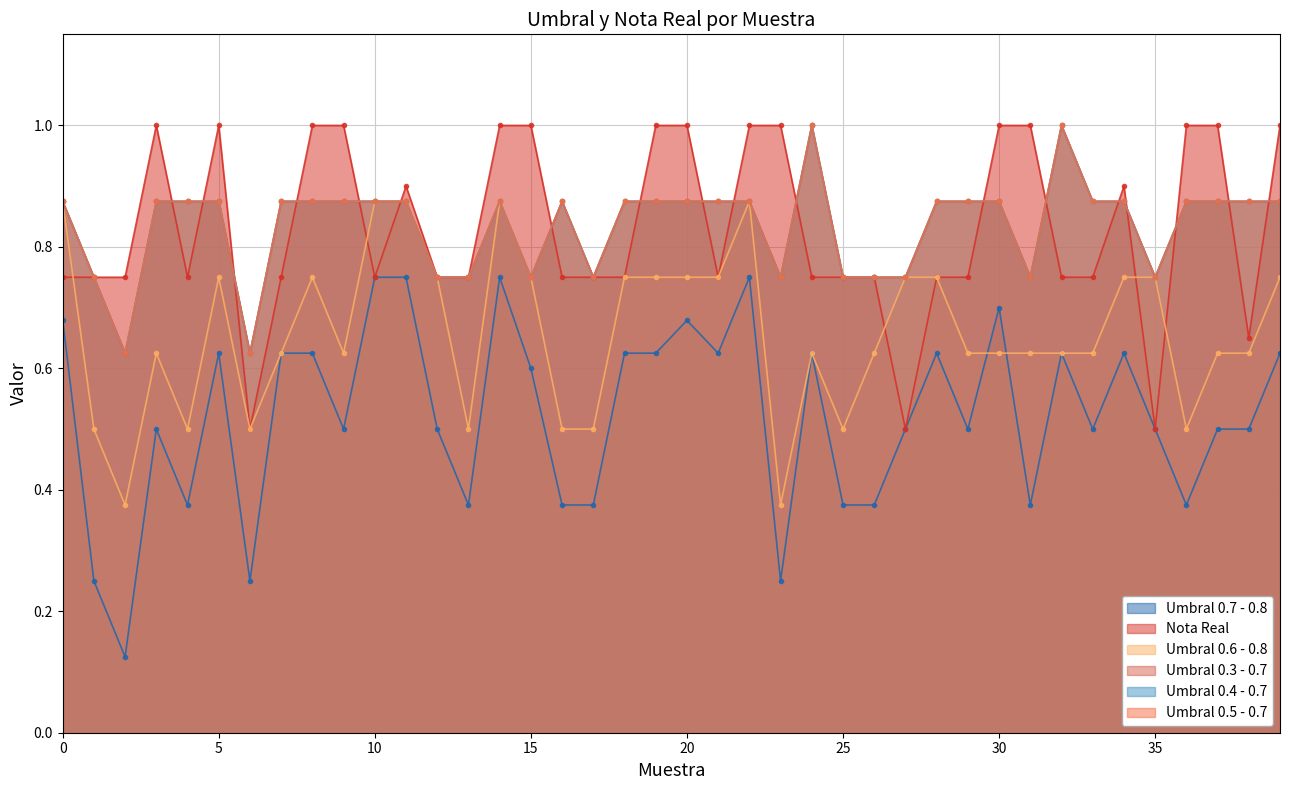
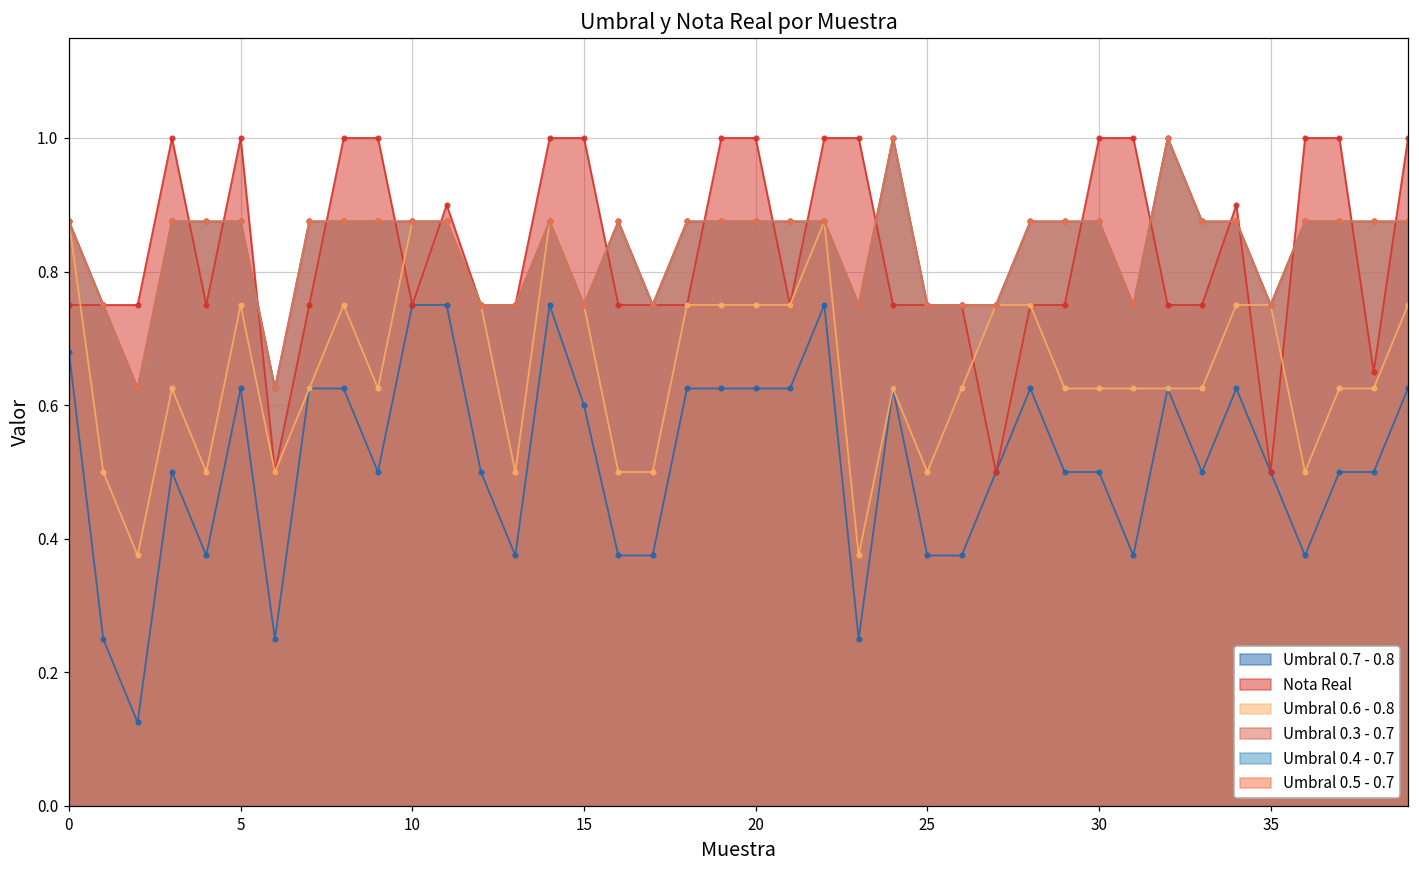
  {
    "Umbral 0.7 - 0.8": {
      "0": 0.68,
      "5": 0.63,
      "15": 0.60,
-     "20": 0.68,
+     "20": 0.63,
      "25": 0.38,
-     "30": 0.7
+     "30": 0.5
    }
  }
